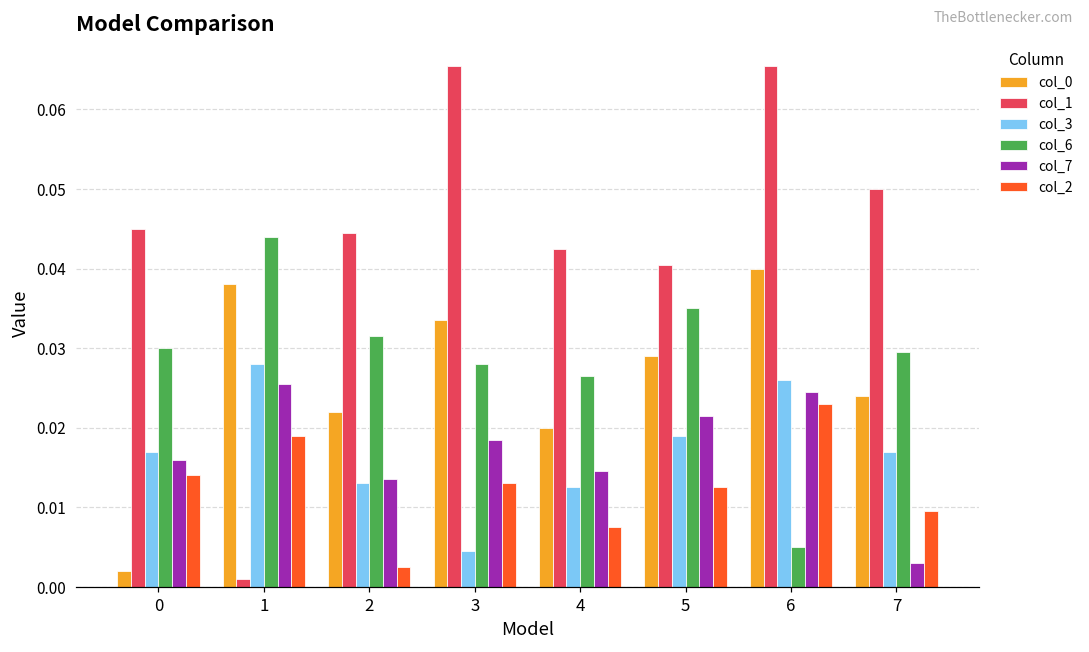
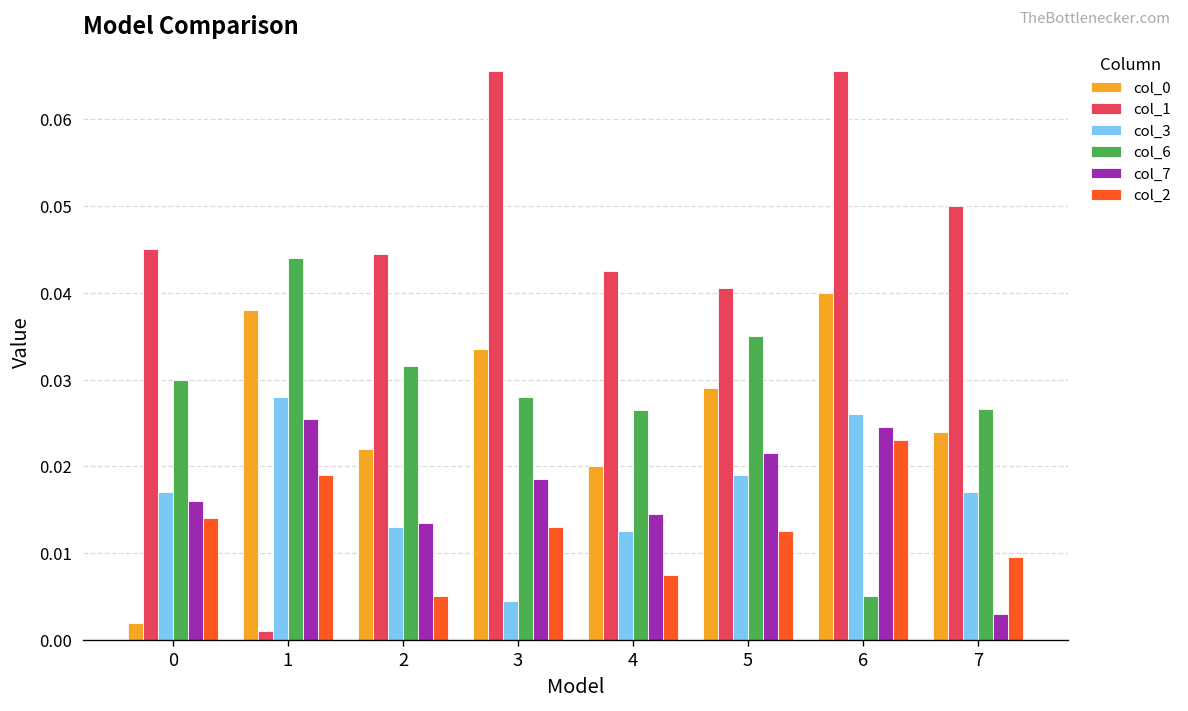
  {
    "col_0": {
      "0": 0.002,
      "1": 0.038,
      "2": 0.022,
      "3": 0.034,
      "4": 0.020,
      "5": 0.029,
      "6": 0.040,
      "7": 0.024
    },
    "col_1": {
      "0": 0.045,
      "1": 0.001,
      "2": 0.045,
      "3": 0.066,
      "4": 0.043,
      "5": 0.041,
      "6": 0.066,
      "7": 0.050
    },
    "col_3": {
      "0": 0.017,
      "1": 0.028,
      "2": 0.013,
      "3": 0.005,
      "4": 0.013,
      "5": 0.019,
      "6": 0.026,
      "7": 0.017
    },
    "col_6": {
      "0": 0.030,
      "1": 0.044,
      "2": 0.032,
      "3": 0.028,
      "4": 0.027,
      "5": 0.035,
      "6": 0.005,
-     "7": 0.030
+     "7": 0.027
    },
    "col_7": {
      "0": 0.016,
      "1": 0.026,
      "2": 0.014,
      "3": 0.019,
      "4": 0.015,
      "5": 0.022,
      "6": 0.025,
      "7": 0.003
    },
    "col_2": {
      "0": 0.014,
      "1": 0.019,
-     "2": 0.003,
+     "2": 0.005,
      "3": 0.013,
      "4": 0.008,
      "5": 0.013,
      "6": 0.023,
      "7": 0.010
    }
  }
